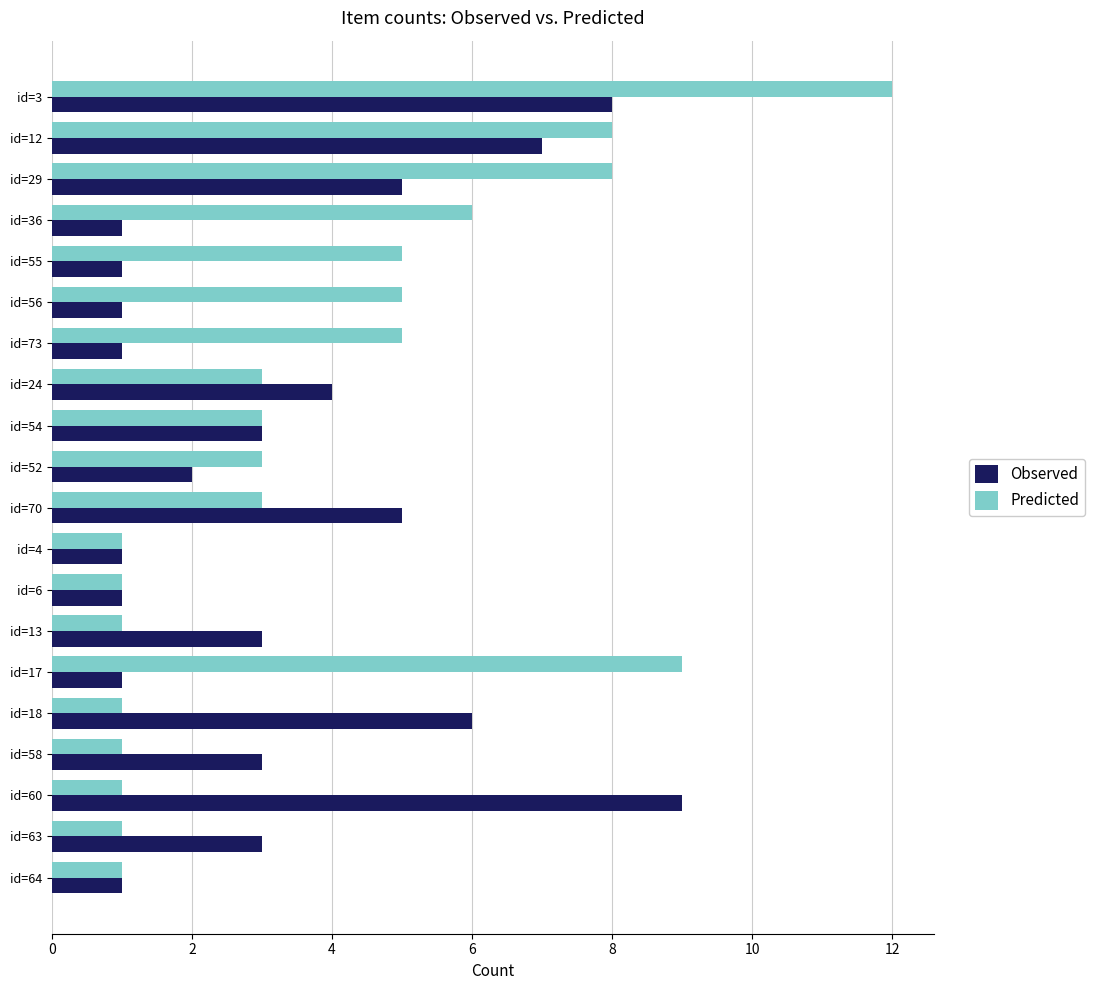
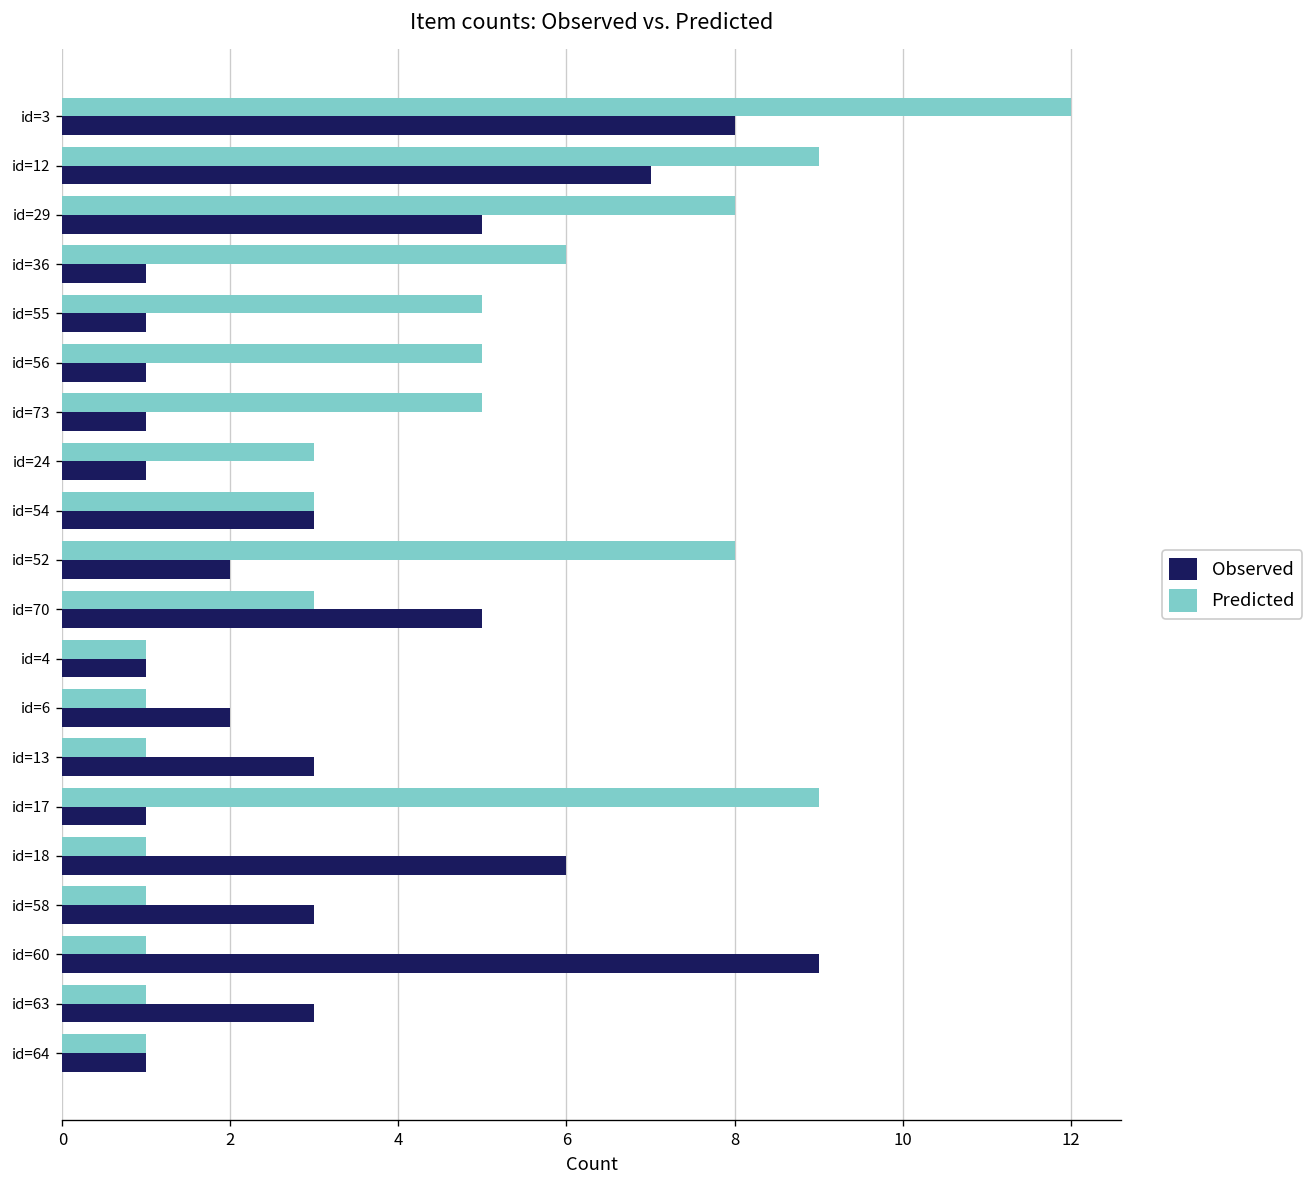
  {
    "Observed": {
      "id=3": 8,
      "id=12": 7,
      "id=29": 5,
      "id=36": 1,
      "id=55": 1,
      "id=56": 1,
      "id=73": 1,
-     "id=24": 4,
+     "id=24": 1,
      "id=54": 3,
      "id=52": 2,
      "id=70": 5,
      "id=4": 1,
-     "id=6": 1,
+     "id=6": 2,
      "id=13": 3,
      "id=17": 1,
      "id=18": 6,
      "id=58": 3,
      "id=60": 9,
      "id=63": 3,
      "id=64": 1
    },
    "Predicted": {
      "id=3": 12,
-     "id=12": 8,
+     "id=12": 9,
      "id=29": 8,
      "id=36": 6,
      "id=55": 5,
      "id=56": 5,
      "id=73": 5,
      "id=24": 3,
      "id=54": 3,
-     "id=52": 3,
+     "id=52": 8,
      "id=70": 3,
      "id=4": 1,
      "id=6": 1,
      "id=13": 1,
      "id=17": 9,
      "id=18": 1,
      "id=58": 1,
      "id=60": 1,
      "id=63": 1,
      "id=64": 1
    }
  }
